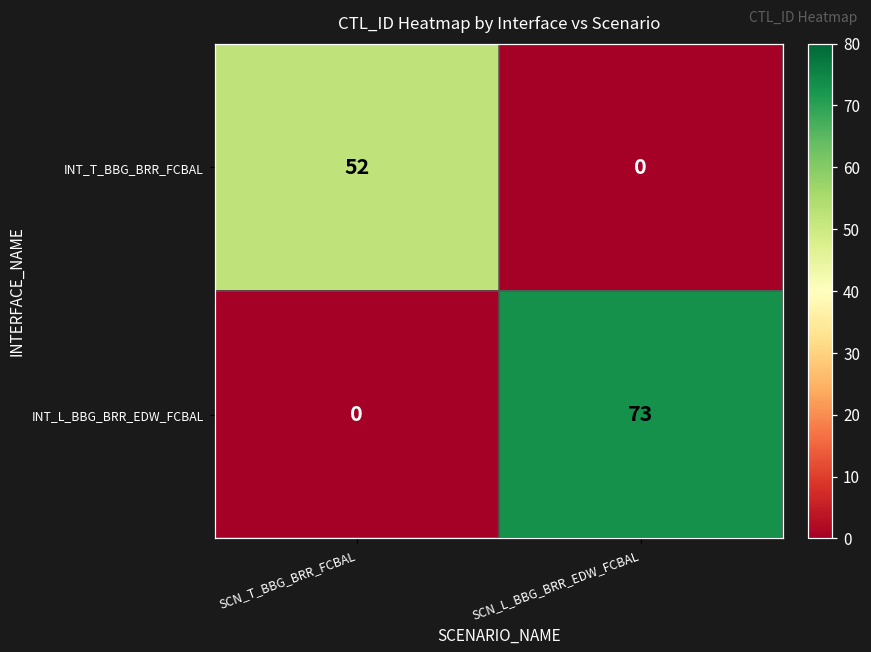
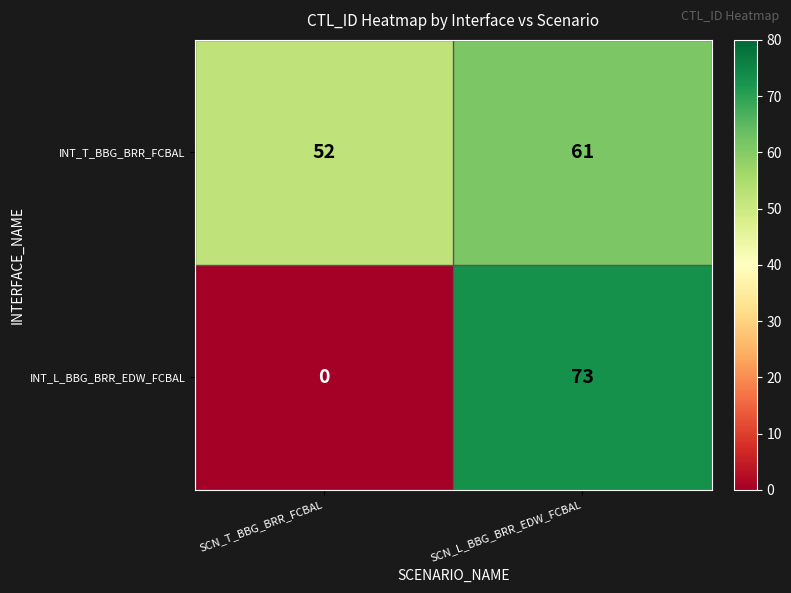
  {
    "INT_T_BBG_BRR_FCBAL": {
      "SCN_T_BBG_BRR_FCBAL": 52,
-     "SCN_L_BBG_BRR_EDW_FCBAL": 0
+     "SCN_L_BBG_BRR_EDW_FCBAL": 61
    },
    "INT_L_BBG_BRR_EDW_FCBAL": {
      "SCN_T_BBG_BRR_FCBAL": 0,
      "SCN_L_BBG_BRR_EDW_FCBAL": 73
    }
  }
